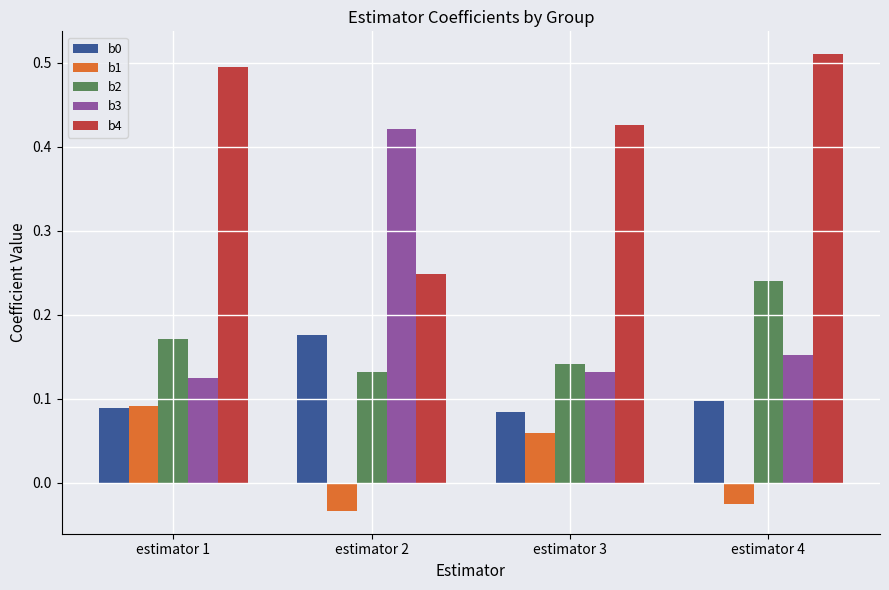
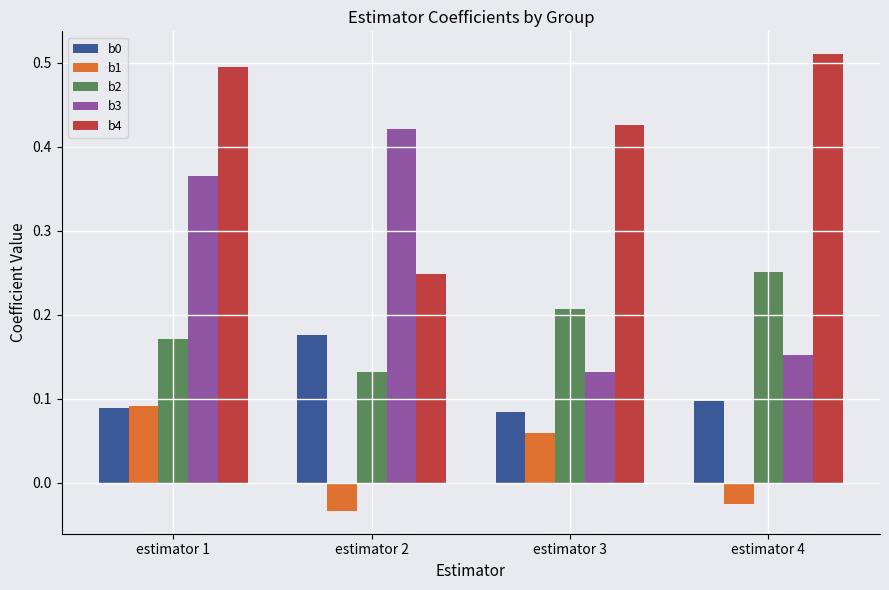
  {
    "b0": {
      "estimator 1": 0.09,
      "estimator 2": 0.18,
      "estimator 3": 0.08,
      "estimator 4": 0.10
    },
    "b2": {
      "estimator 1": 0.17,
      "estimator 2": 0.13,
-     "estimator 3": 0.14,
-     "estimator 4": 0.24
+     "estimator 3": 0.21,
+     "estimator 4": 0.25
    },
    "b3": {
-     "estimator 1": 0.12,
+     "estimator 1": 0.37,
      "estimator 2": 0.42,
      "estimator 3": 0.13,
      "estimator 4": 0.15
    }
  }
